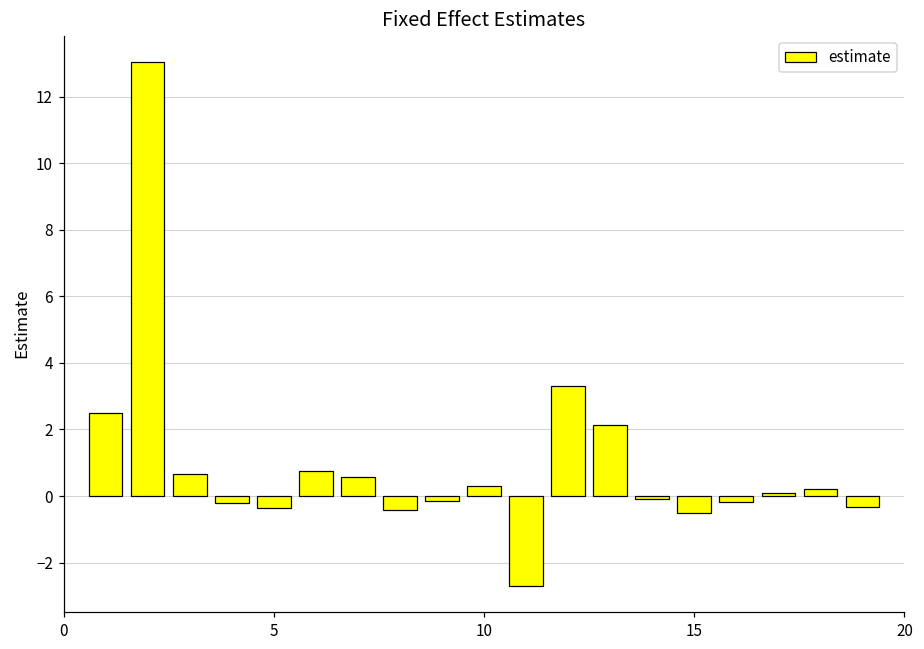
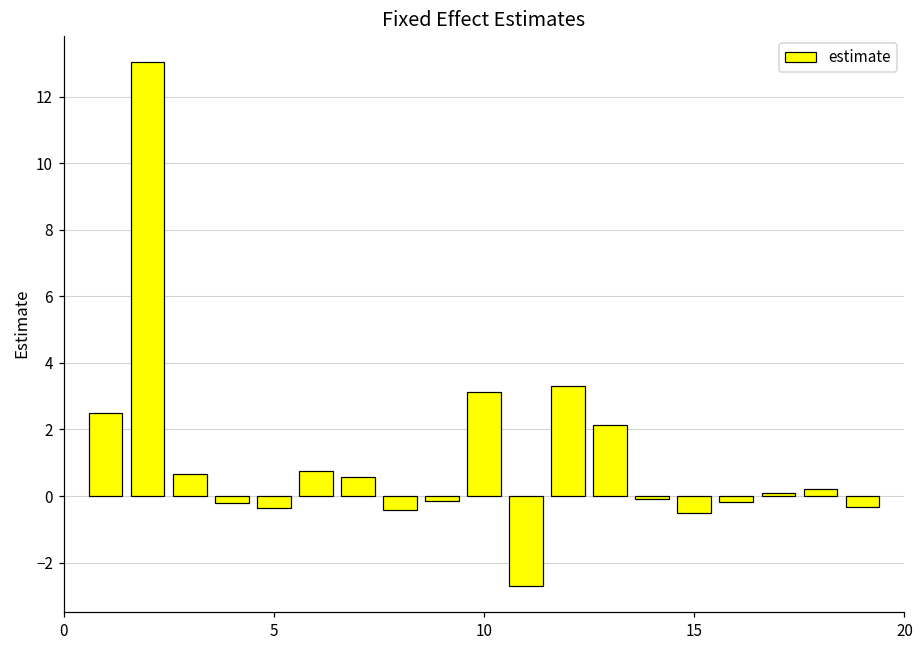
  {
    "5": -0.4,
-   "10": 0.3,
+   "10": 3.1,
    "15": -0.5
  }
